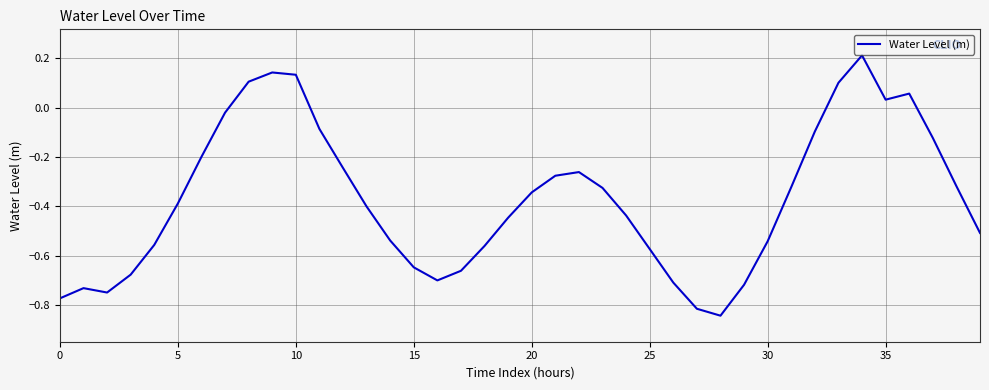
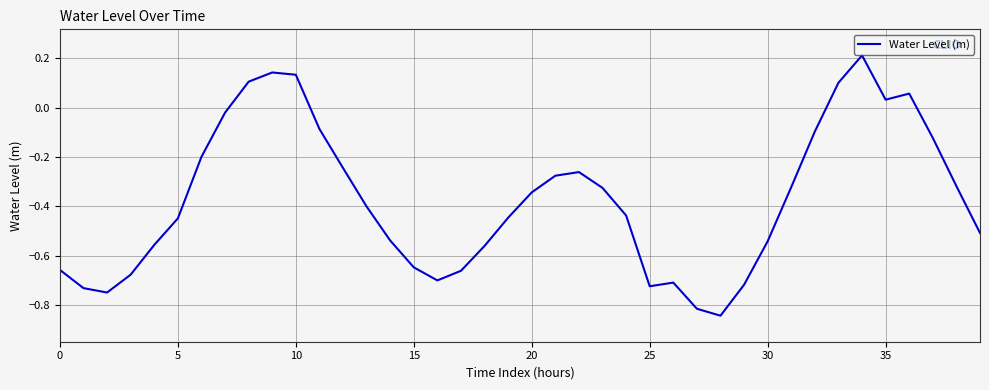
  {
-   "0": -0.77,
-   "5": -0.39,
+   "0": -0.66,
+   "5": -0.45,
    "10": 0.13,
    "15": -0.65,
    "20": -0.34,
-   "25": -0.57,
+   "25": -0.72,
    "30": -0.54,
    "35": 0.03
  }
